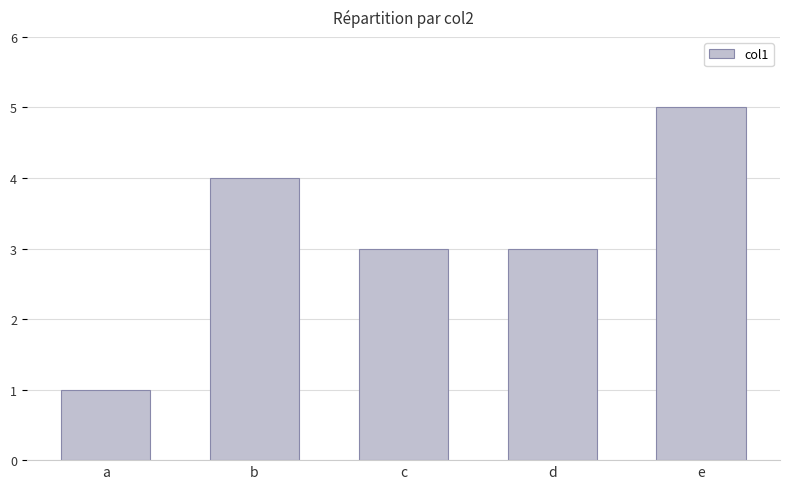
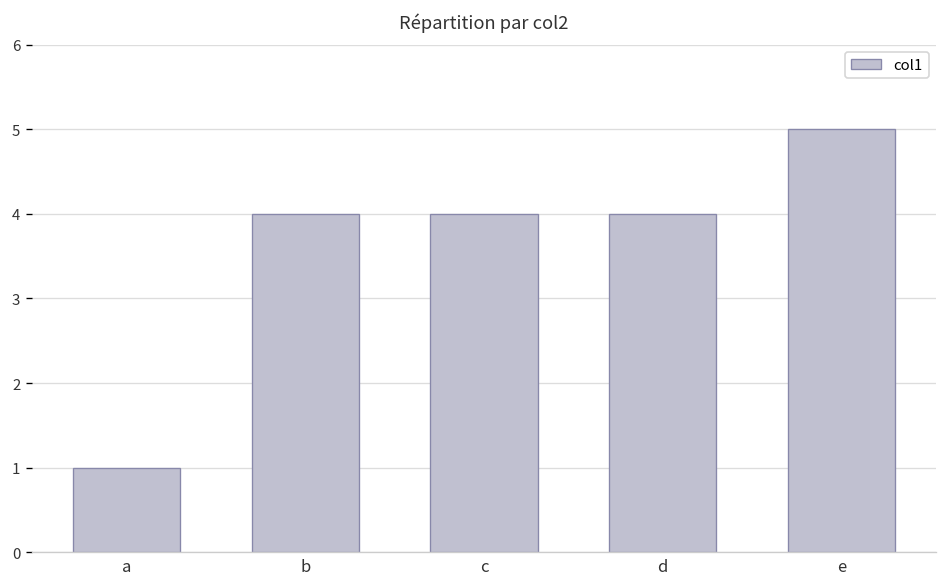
  {
    "a": 1,
    "b": 4,
-   "c": 3,
-   "d": 3,
+   "c": 4,
+   "d": 4,
    "e": 5
  }
